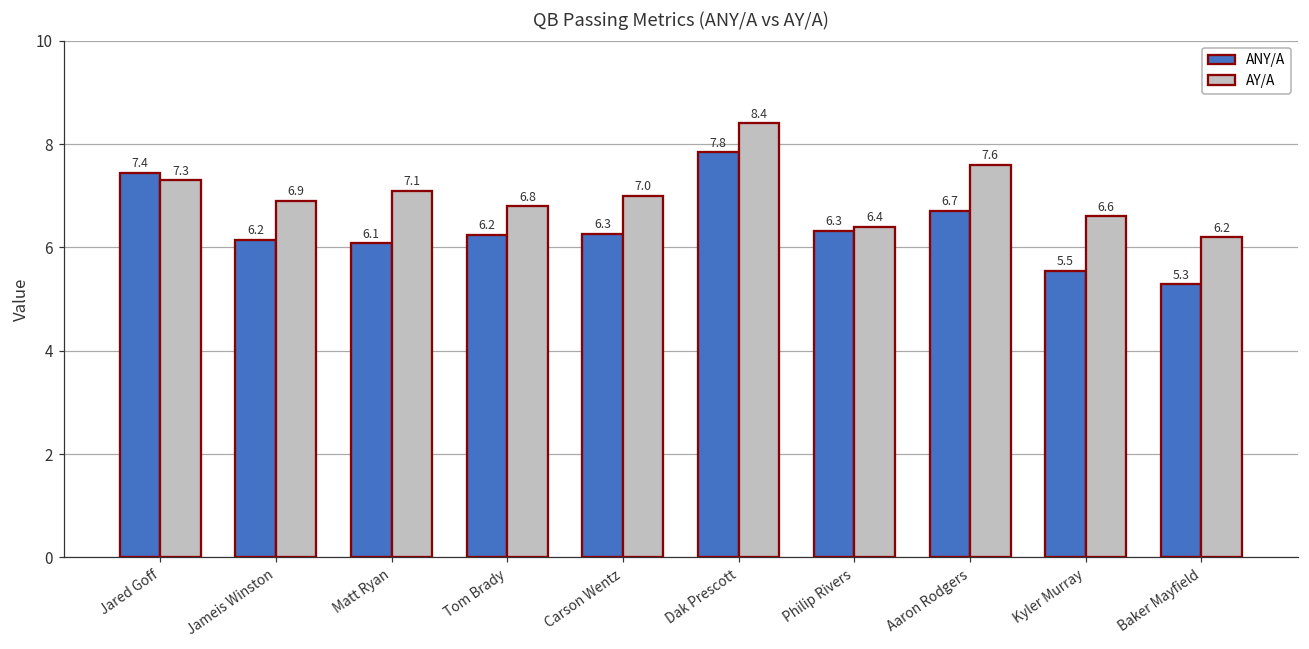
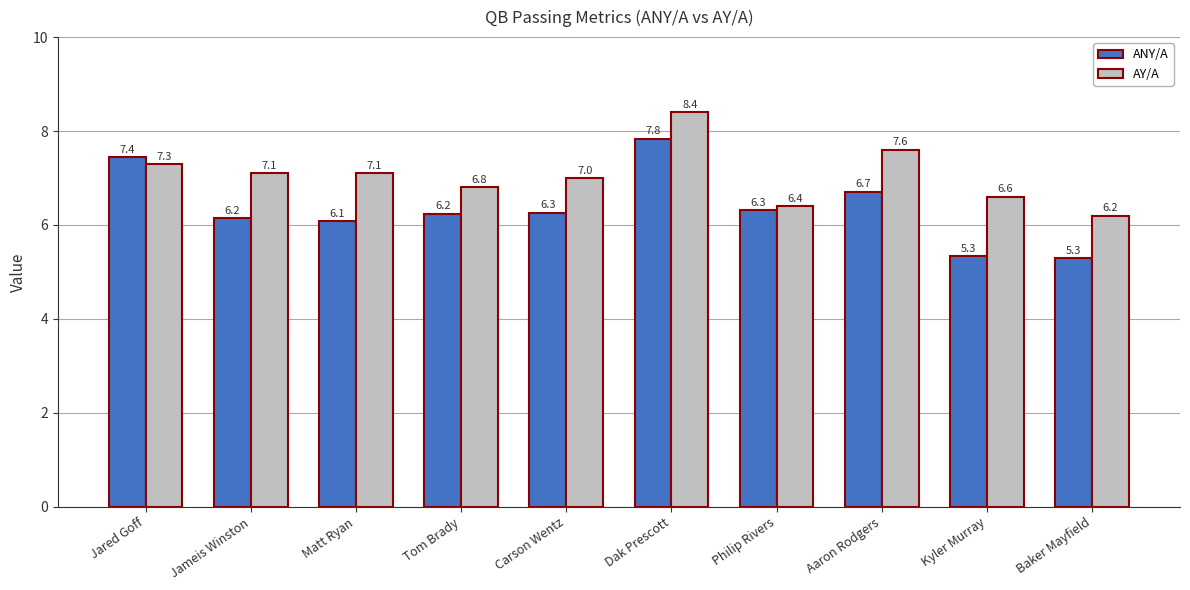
  {
    "ANY/A": {
      "Jared Goff": 7.4,
      "Jameis Winston": 6.2,
      "Matt Ryan": 6.1,
      "Tom Brady": 6.2,
      "Carson Wentz": 6.3,
      "Dak Prescott": 7.8,
      "Philip Rivers": 6.3,
      "Aaron Rodgers": 6.7,
-     "Kyler Murray": 5.5,
+     "Kyler Murray": 5.3,
      "Baker Mayfield": 5.3
    },
    "AY/A": {
      "Jared Goff": 7.3,
-     "Jameis Winston": 6.9,
+     "Jameis Winston": 7.1,
      "Matt Ryan": 7.1,
      "Tom Brady": 6.8,
      "Carson Wentz": 7.0,
      "Dak Prescott": 8.4,
      "Philip Rivers": 6.4,
      "Aaron Rodgers": 7.6,
      "Kyler Murray": 6.6,
      "Baker Mayfield": 6.2
    }
  }
